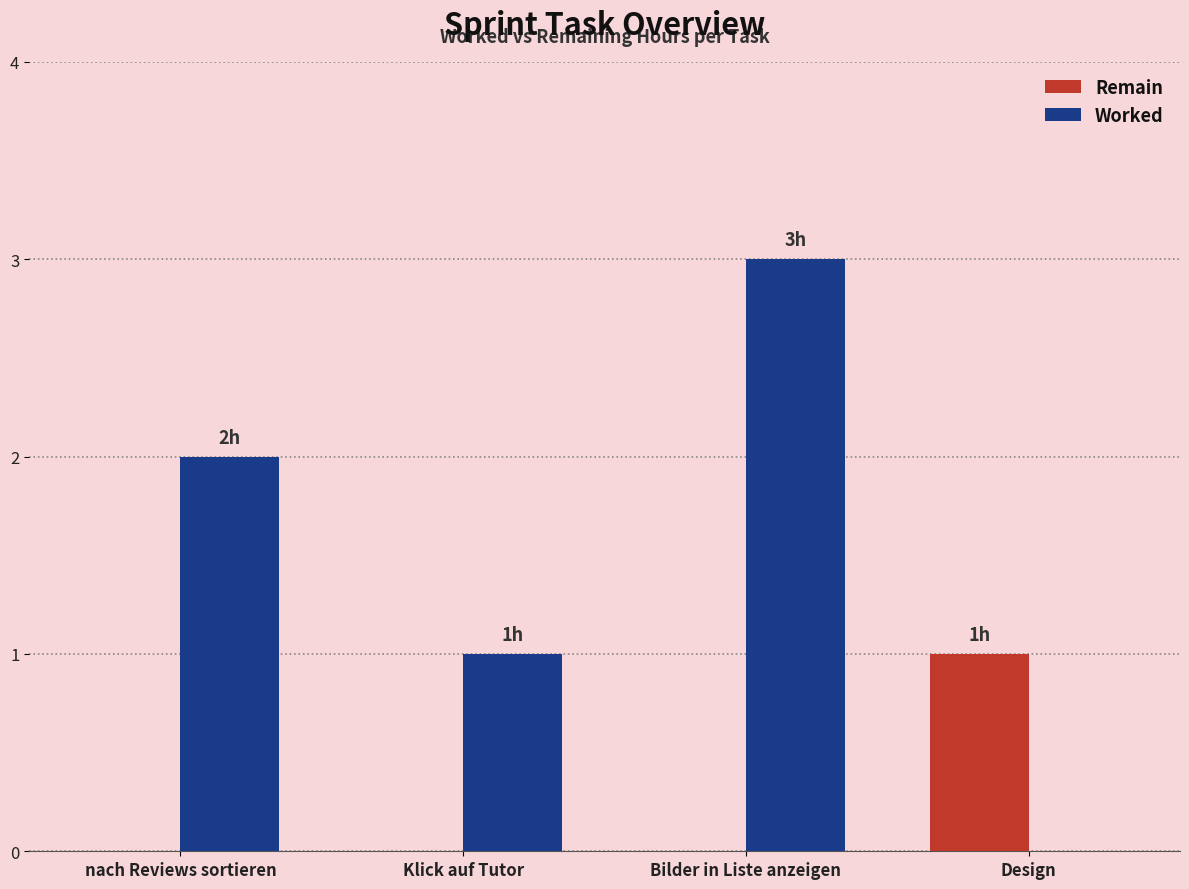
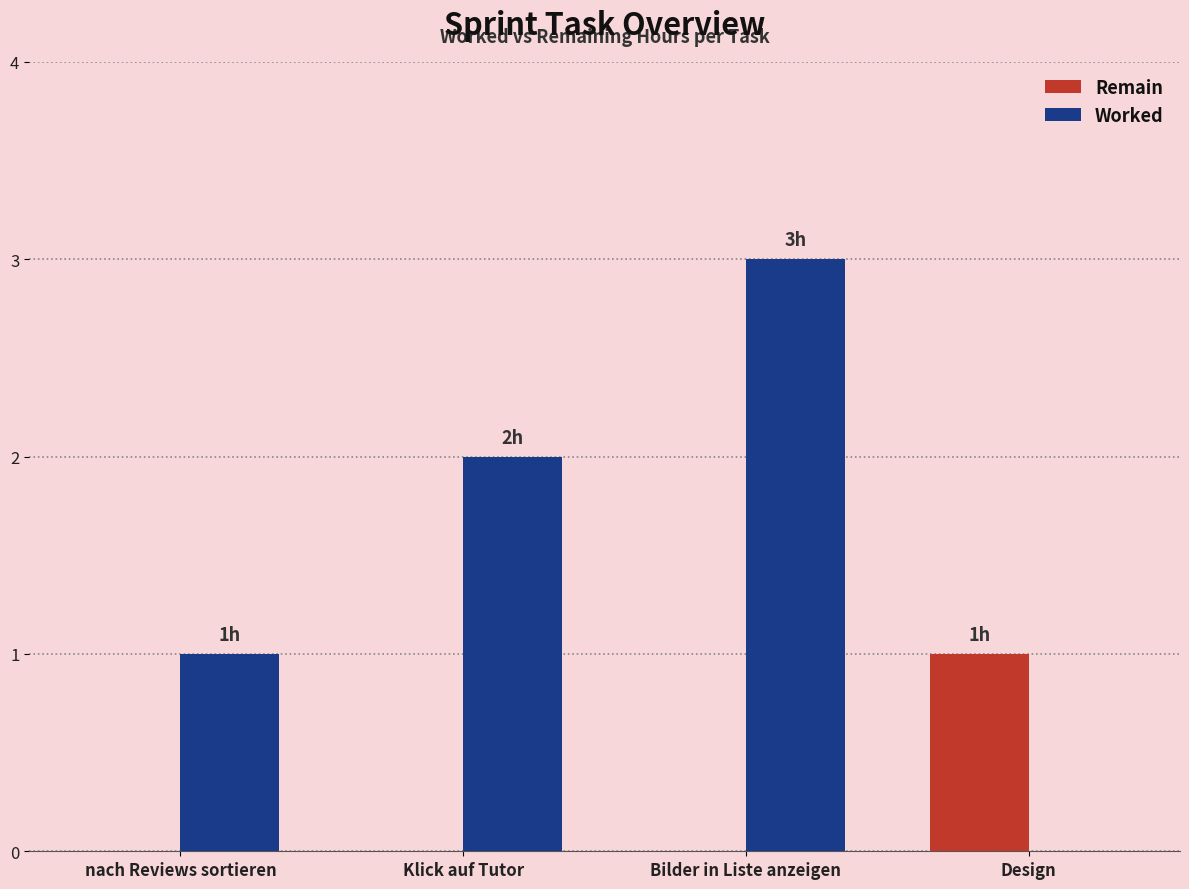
  {
    "Remain": {
      "Design": "1h"
    },
    "Worked": {
-     "nach Reviews sortieren": "2h",
-     "Klick auf Tutor": "1h",
+     "nach Reviews sortieren": "1h",
+     "Klick auf Tutor": "2h",
      "Bilder in Liste anzeigen": "3h"
    }
  }
